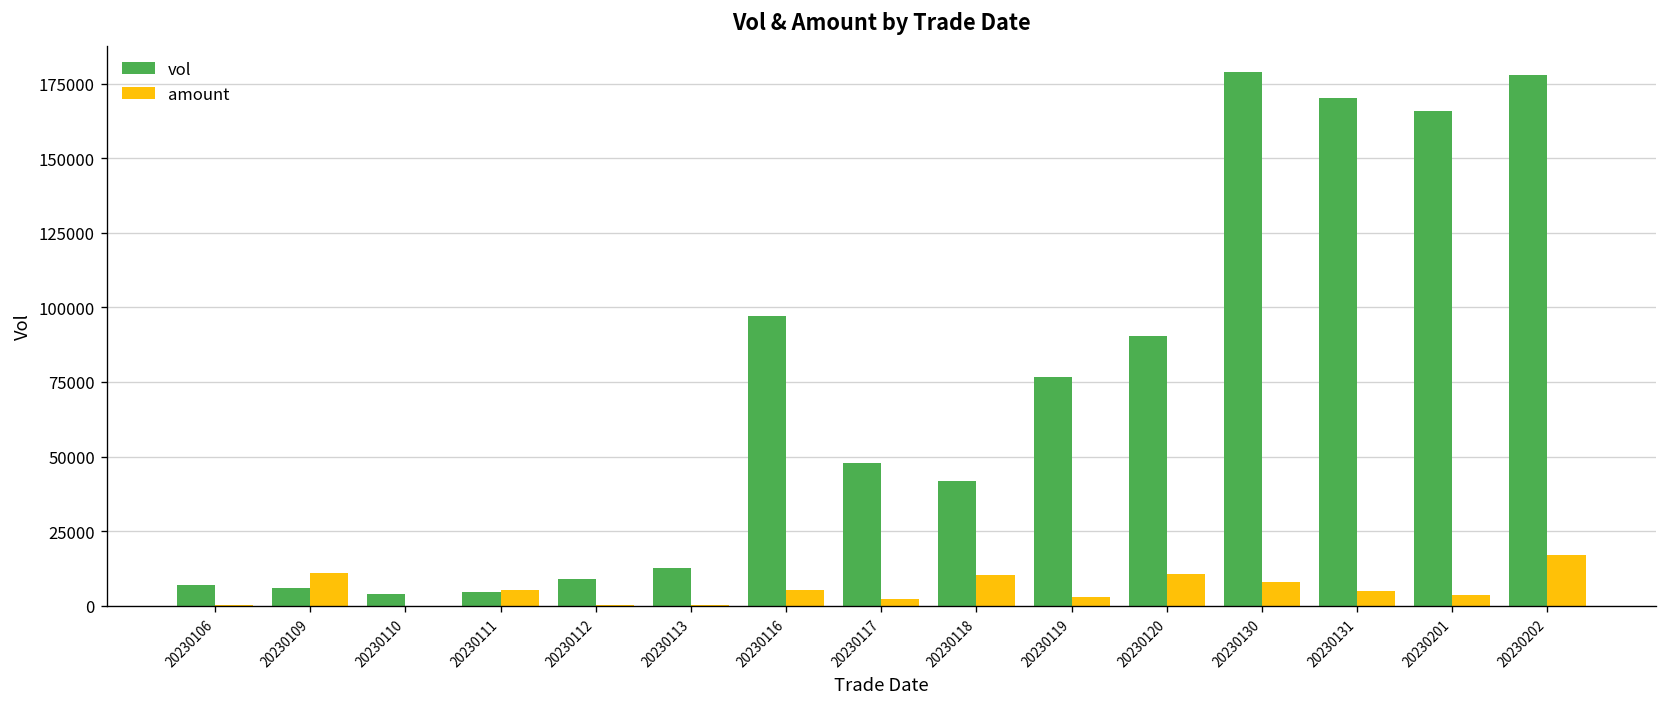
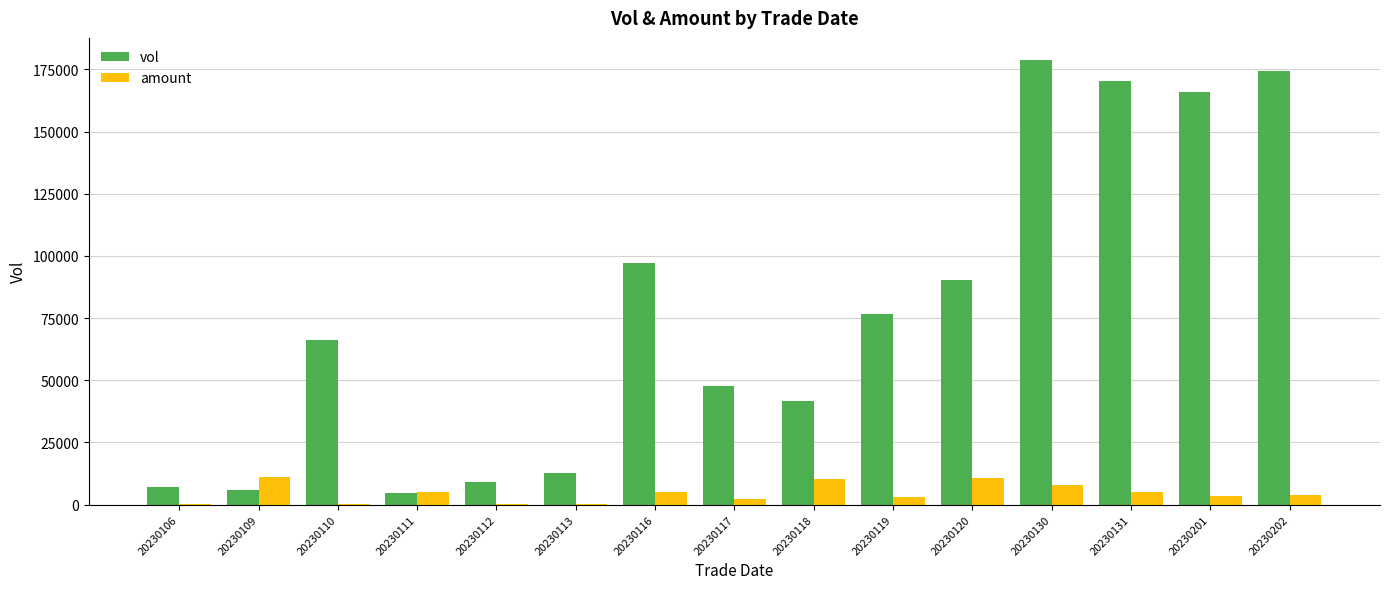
  {
    "vol": {
      "20230106": 7000,
      "20230109": 6000,
-     "20230110": 4000,
+     "20230110": 66000,
      "20230111": 5000,
      "20230112": 9000,
      "20230113": 13000,
      "20230116": 97000,
      "20230117": 48000,
      "20230118": 42000,
      "20230119": 77000,
      "20230120": 91000,
      "20230130": 179000,
      "20230131": 170000,
      "20230201": 166000,
-     "20230202": 178000
+     "20230202": 174000
    },
    "amount": {
      "20230109": 11000,
      "20230111": 5000,
      "20230116": 5000,
      "20230117": 2000,
      "20230118": 10000,
      "20230119": 3000,
      "20230120": 11000,
      "20230130": 8000,
      "20230131": 5000,
      "20230201": 3000,
-     "20230202": 17000
+     "20230202": 4000
    }
  }
